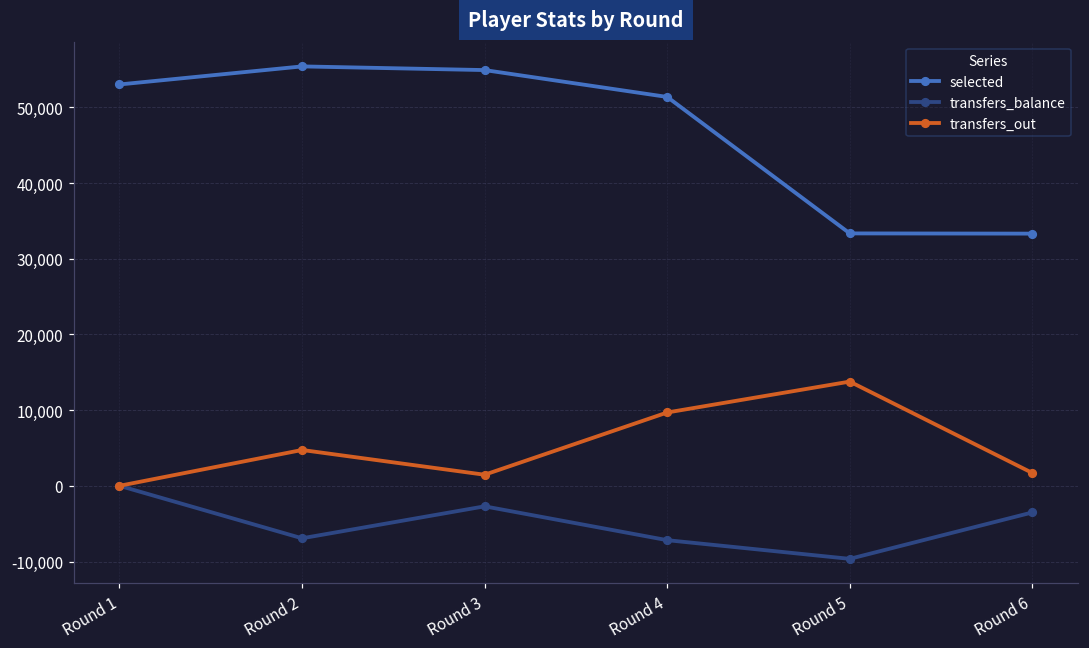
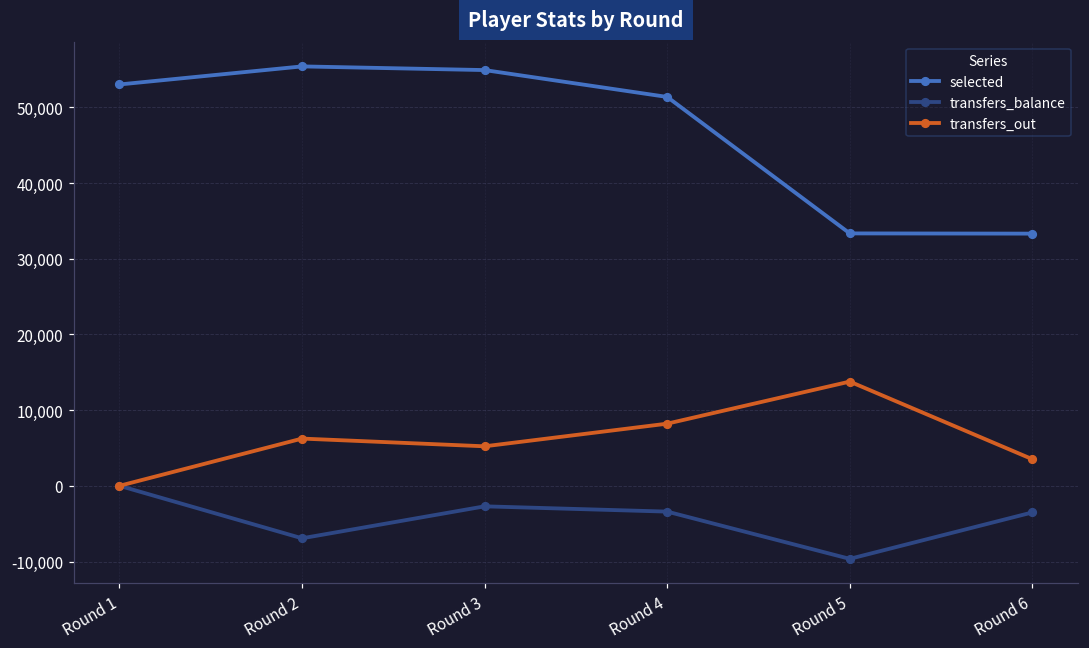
  {
    "selected": {
      "Round 1": "53,000",
      "Round 2": "55,000",
      "Round 3": "55,000",
      "Round 4": "51,000",
      "Round 5": "33,000",
      "Round 6": "33,000"
    },
    "transfers_balance": {
      "Round 2": "-7,000",
      "Round 3": "-3,000",
-     "Round 4": "-7,000",
+     "Round 4": "-3,000",
      "Round 5": "-10,000",
      "Round 6": "-4,000"
    },
    "transfers_out": {
-     "Round 2": "5,000",
-     "Round 3": "1,000",
-     "Round 4": "10,000",
+     "Round 2": "6,000",
+     "Round 3": "5,000",
+     "Round 4": "8,000",
      "Round 5": "14,000",
-     "Round 6": "2,000"
+     "Round 6": "4,000"
    }
  }
